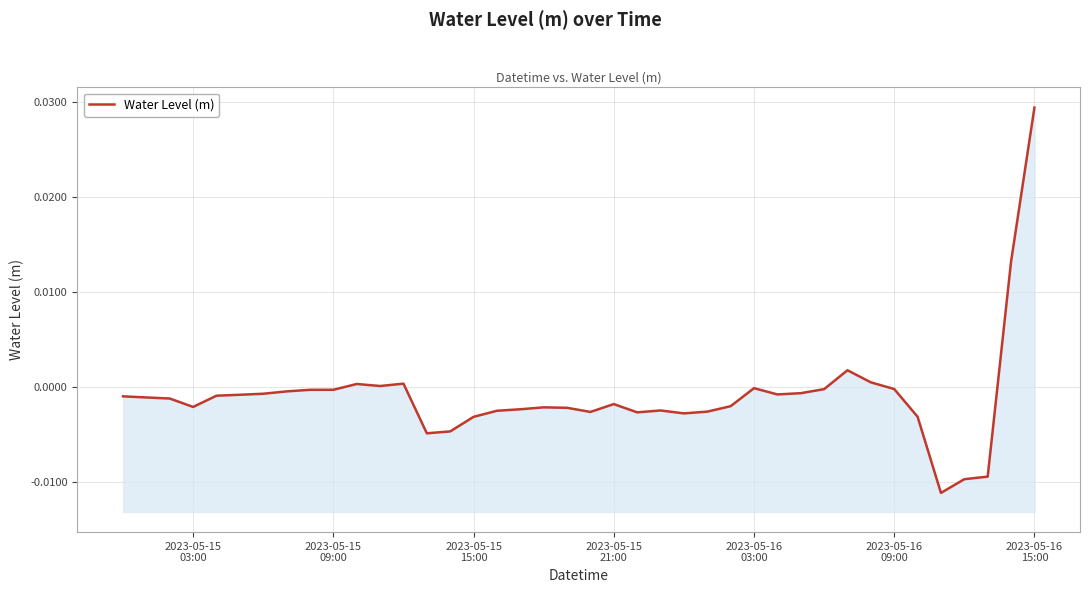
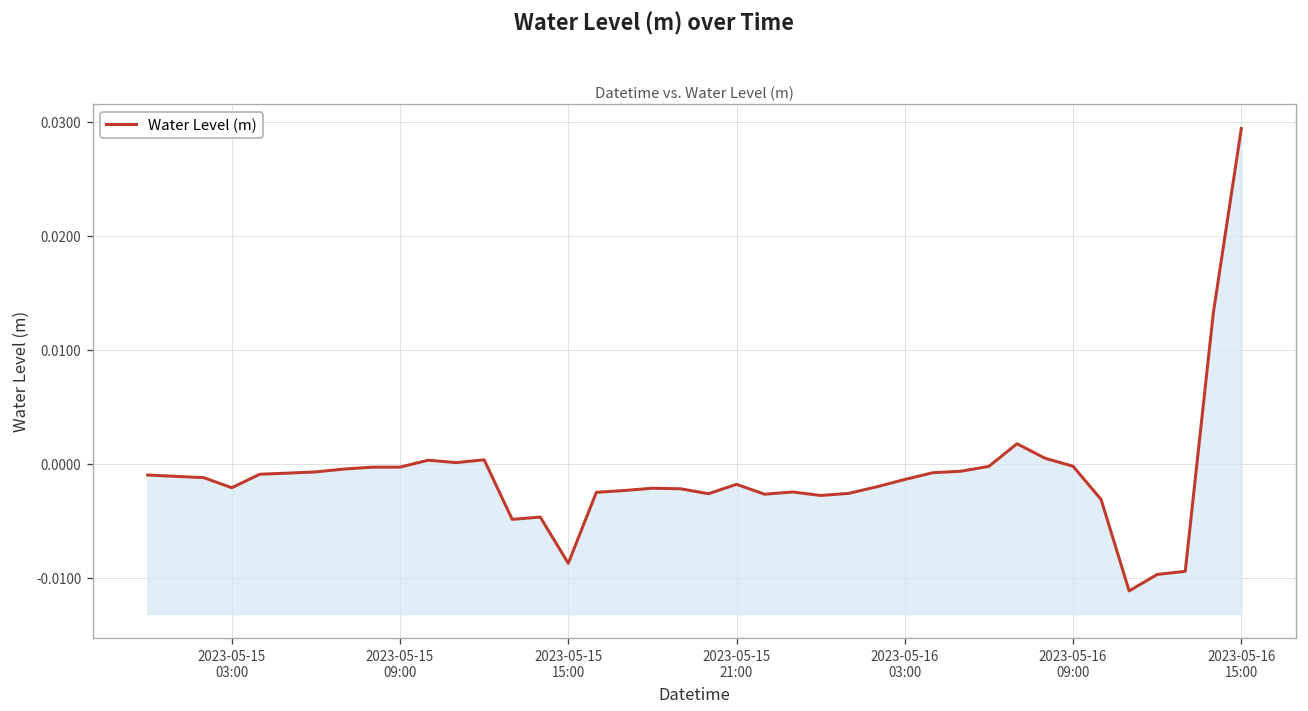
  {
    "2023-05-15 03:00": -0.002,
    "2023-05-15 09:00": 0.000,
-   "2023-05-15 15:00": -0.003,
+   "2023-05-15 15:00": -0.009,
    "2023-05-15 21:00": -0.002,
-   "2023-05-16 03:00": 0.000,
+   "2023-05-16 03:00": -0.001,
    "2023-05-16 09:00": 0.000,
    "2023-05-16 15:00": 0.029
  }
